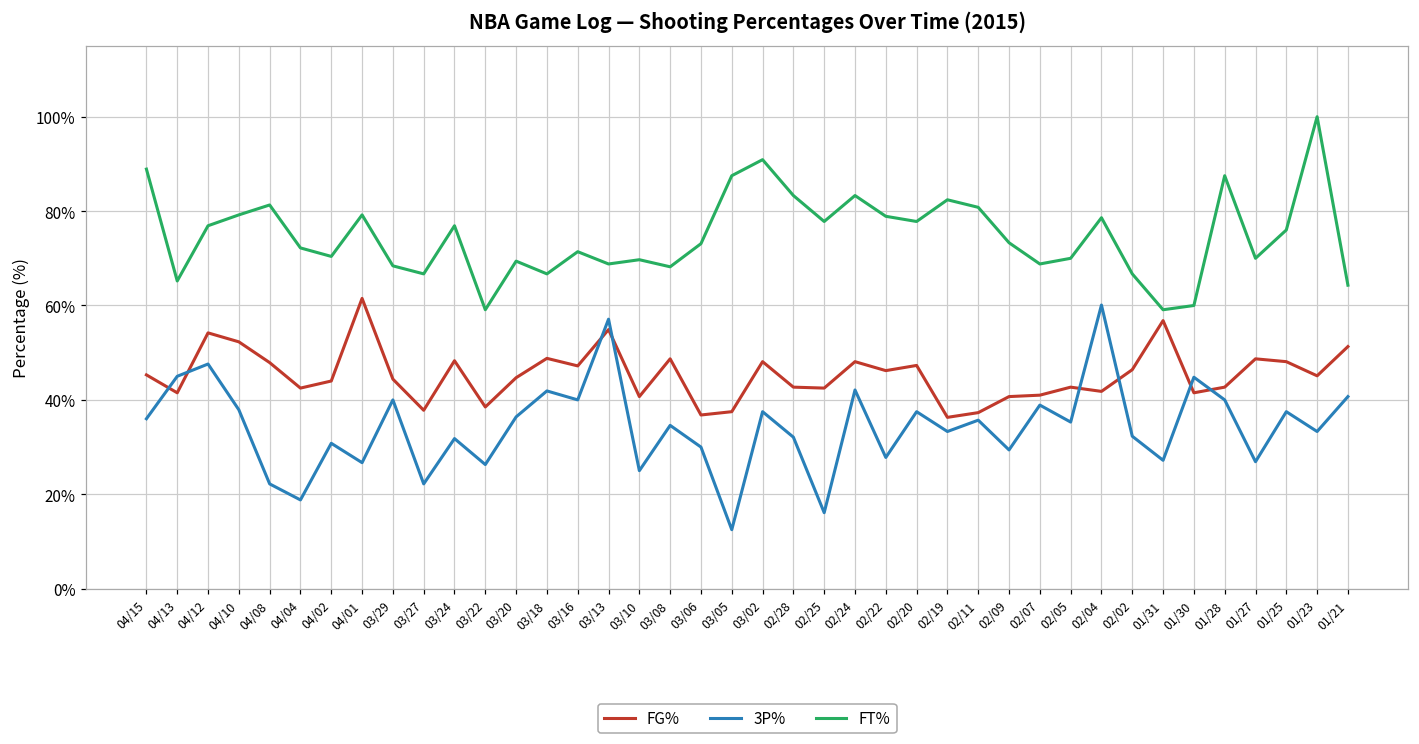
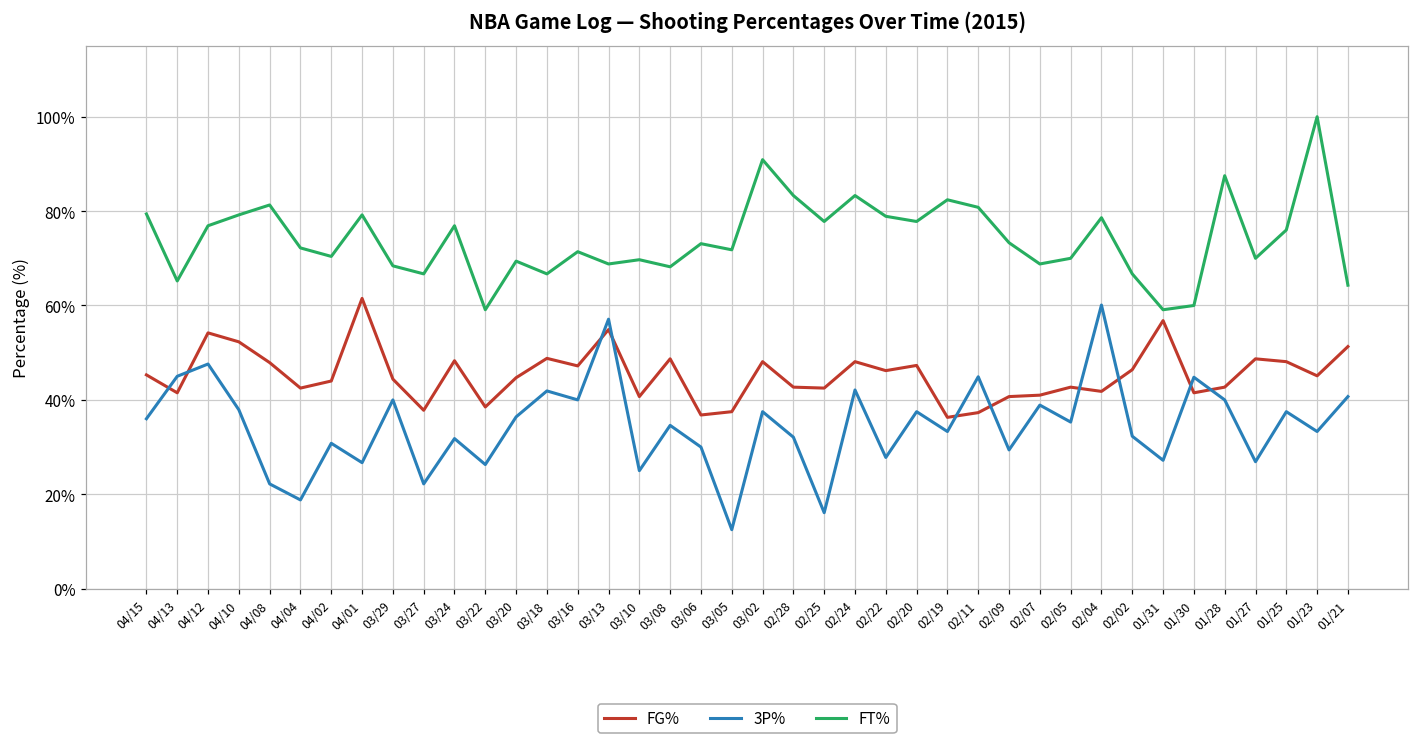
  {
    "FG%": {
      "04/15": "45%",
      "04/13": "42%",
      "04/12": "54%",
      "04/10": "52%",
      "04/08": "48%",
      "04/04": "43%",
      "04/02": "44%",
      "04/01": "62%",
      "03/29": "44%",
      "03/27": "38%",
      "03/24": "48%",
      "03/22": "39%",
      "03/20": "45%",
      "03/18": "49%",
      "03/16": "47%",
      "03/13": "55%",
      "03/10": "41%",
      "03/08": "49%",
      "03/06": "37%",
      "03/05": "38%",
      "03/02": "48%",
      "02/28": "43%",
      "02/25": "43%",
      "02/24": "48%",
      "02/22": "46%",
      "02/20": "47%",
      "02/19": "36%",
      "02/11": "37%",
      "02/09": "41%",
      "02/07": "41%",
      "02/05": "43%",
      "02/04": "42%",
      "02/02": "46%",
      "01/31": "57%",
      "01/30": "42%",
      "01/28": "43%",
      "01/27": "49%",
      "01/25": "48%",
      "01/23": "45%",
      "01/21": "51%"
    },
    "3P%": {
      "04/15": "36%",
      "04/13": "45%",
      "04/12": "48%",
      "04/10": "38%",
      "04/08": "22%",
      "04/04": "19%",
      "04/02": "31%",
      "04/01": "27%",
      "03/29": "40%",
      "03/27": "22%",
      "03/24": "32%",
      "03/22": "26%",
      "03/20": "36%",
      "03/18": "42%",
      "03/16": "40%",
      "03/13": "57%",
      "03/10": "25%",
      "03/08": "35%",
      "03/06": "30%",
      "03/05": "13%",
      "03/02": "38%",
      "02/28": "32%",
      "02/25": "16%",
      "02/24": "42%",
      "02/22": "28%",
      "02/20": "38%",
      "02/19": "33%",
-     "02/11": "36%",
+     "02/11": "45%",
      "02/09": "29%",
      "02/07": "39%",
      "02/05": "35%",
      "02/04": "60%",
      "02/02": "32%",
      "01/31": "27%",
      "01/30": "45%",
      "01/28": "40%",
      "01/27": "27%",
      "01/25": "38%",
      "01/23": "33%",
      "01/21": "41%"
    },
    "FT%": {
-     "04/15": "89%",
+     "04/15": "79%",
      "04/13": "65%",
      "04/12": "77%",
      "04/10": "79%",
      "04/08": "81%",
      "04/04": "72%",
      "04/02": "70%",
      "04/01": "79%",
      "03/29": "68%",
      "03/27": "67%",
      "03/24": "77%",
      "03/22": "59%",
      "03/20": "69%",
      "03/18": "67%",
      "03/16": "71%",
      "03/13": "69%",
      "03/10": "70%",
      "03/08": "68%",
      "03/06": "73%",
-     "03/05": "88%",
+     "03/05": "72%",
      "03/02": "91%",
      "02/28": "83%",
      "02/25": "78%",
      "02/24": "83%",
      "02/22": "79%",
      "02/20": "78%",
      "02/19": "82%",
      "02/11": "81%",
      "02/09": "73%",
      "02/07": "69%",
      "02/05": "70%",
      "02/04": "79%",
      "02/02": "67%",
      "01/31": "59%",
      "01/30": "60%",
      "01/28": "88%",
      "01/27": "70%",
      "01/25": "76%",
      "01/23": "100%",
      "01/21": "64%"
    }
  }
